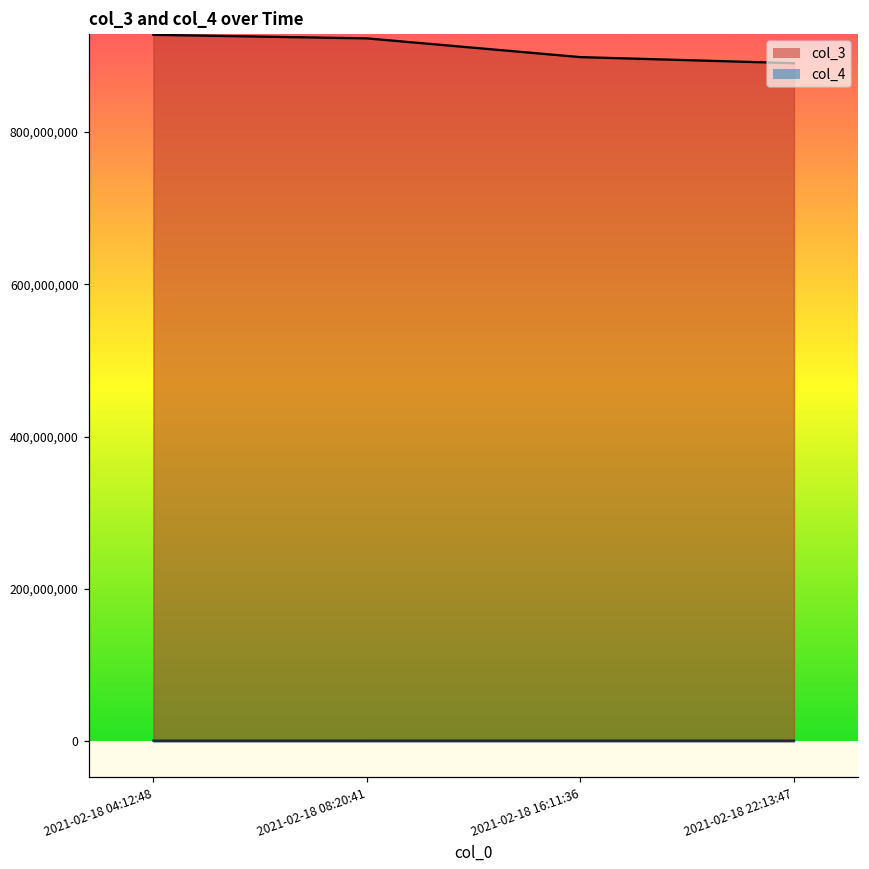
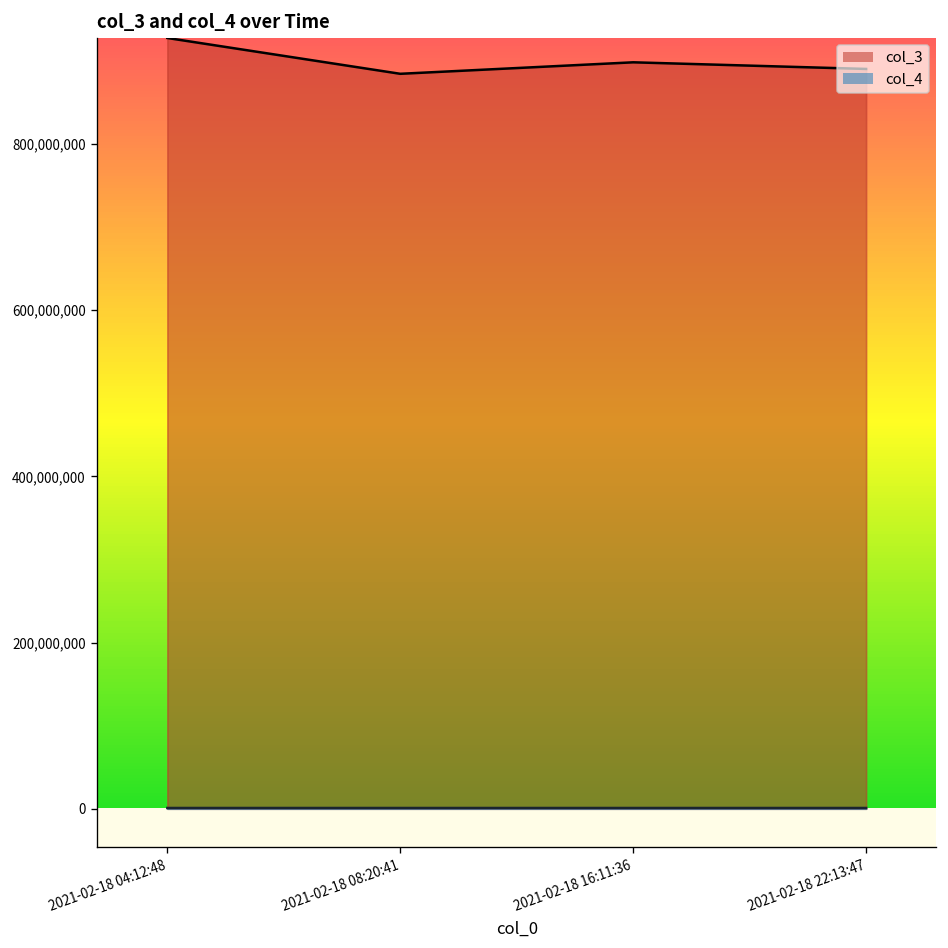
  {
    "col_3": {
      "2021-02-18 04:12:48": "930,000,000",
-     "2021-02-18 08:20:41": "920,000,000",
+     "2021-02-18 08:20:41": "880,000,000",
      "2021-02-18 16:11:36": "900,000,000"
    },
    "col_4": {
      "2021-02-18 04:12:48": "0",
      "2021-02-18 08:20:41": "0",
      "2021-02-18 16:11:36": "0",
      "2021-02-18 22:13:47": "0"
    }
  }
